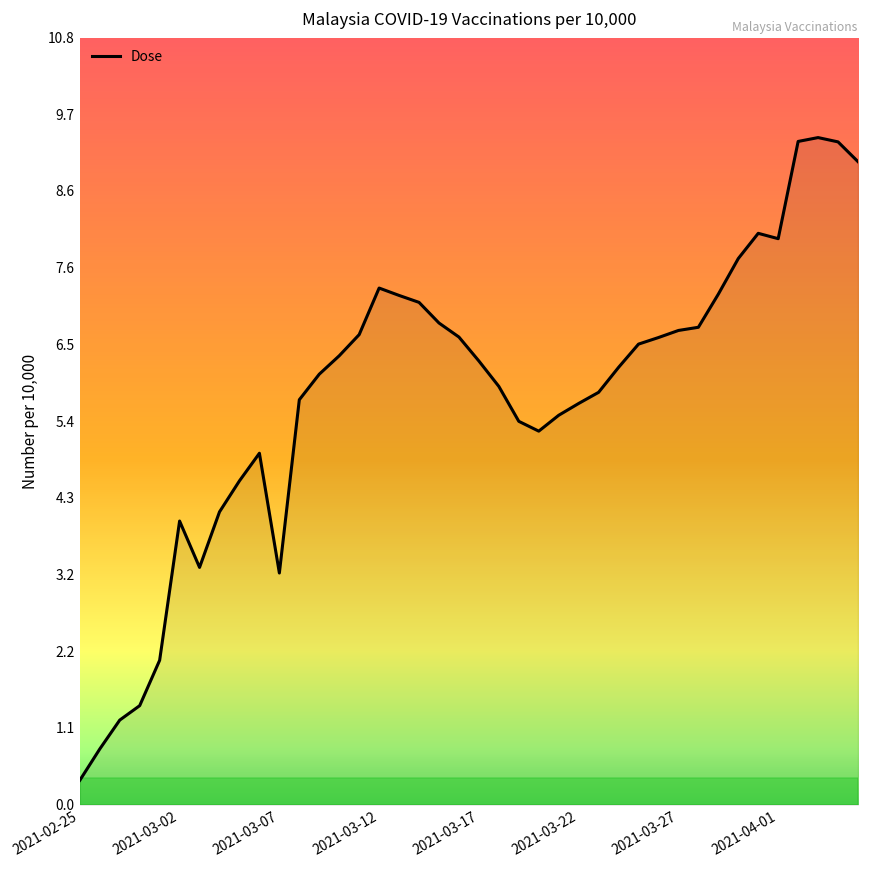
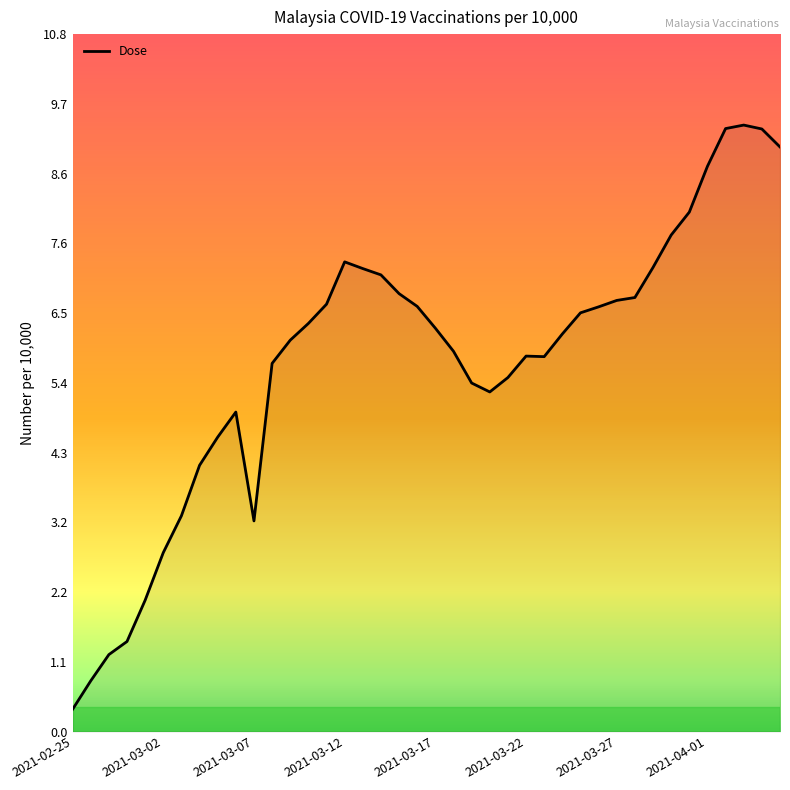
  {
-   "2021-03-02": 4.0,
+   "2021-03-02": 2.8,
    "2021-03-07": 3.3,
    "2021-03-12": 7.3,
    "2021-03-17": 6.2,
-   "2021-03-22": 5.6,
+   "2021-03-22": 5.8,
    "2021-03-27": 6.7,
-   "2021-04-01": 8.0
+   "2021-04-01": 8.8
  }
